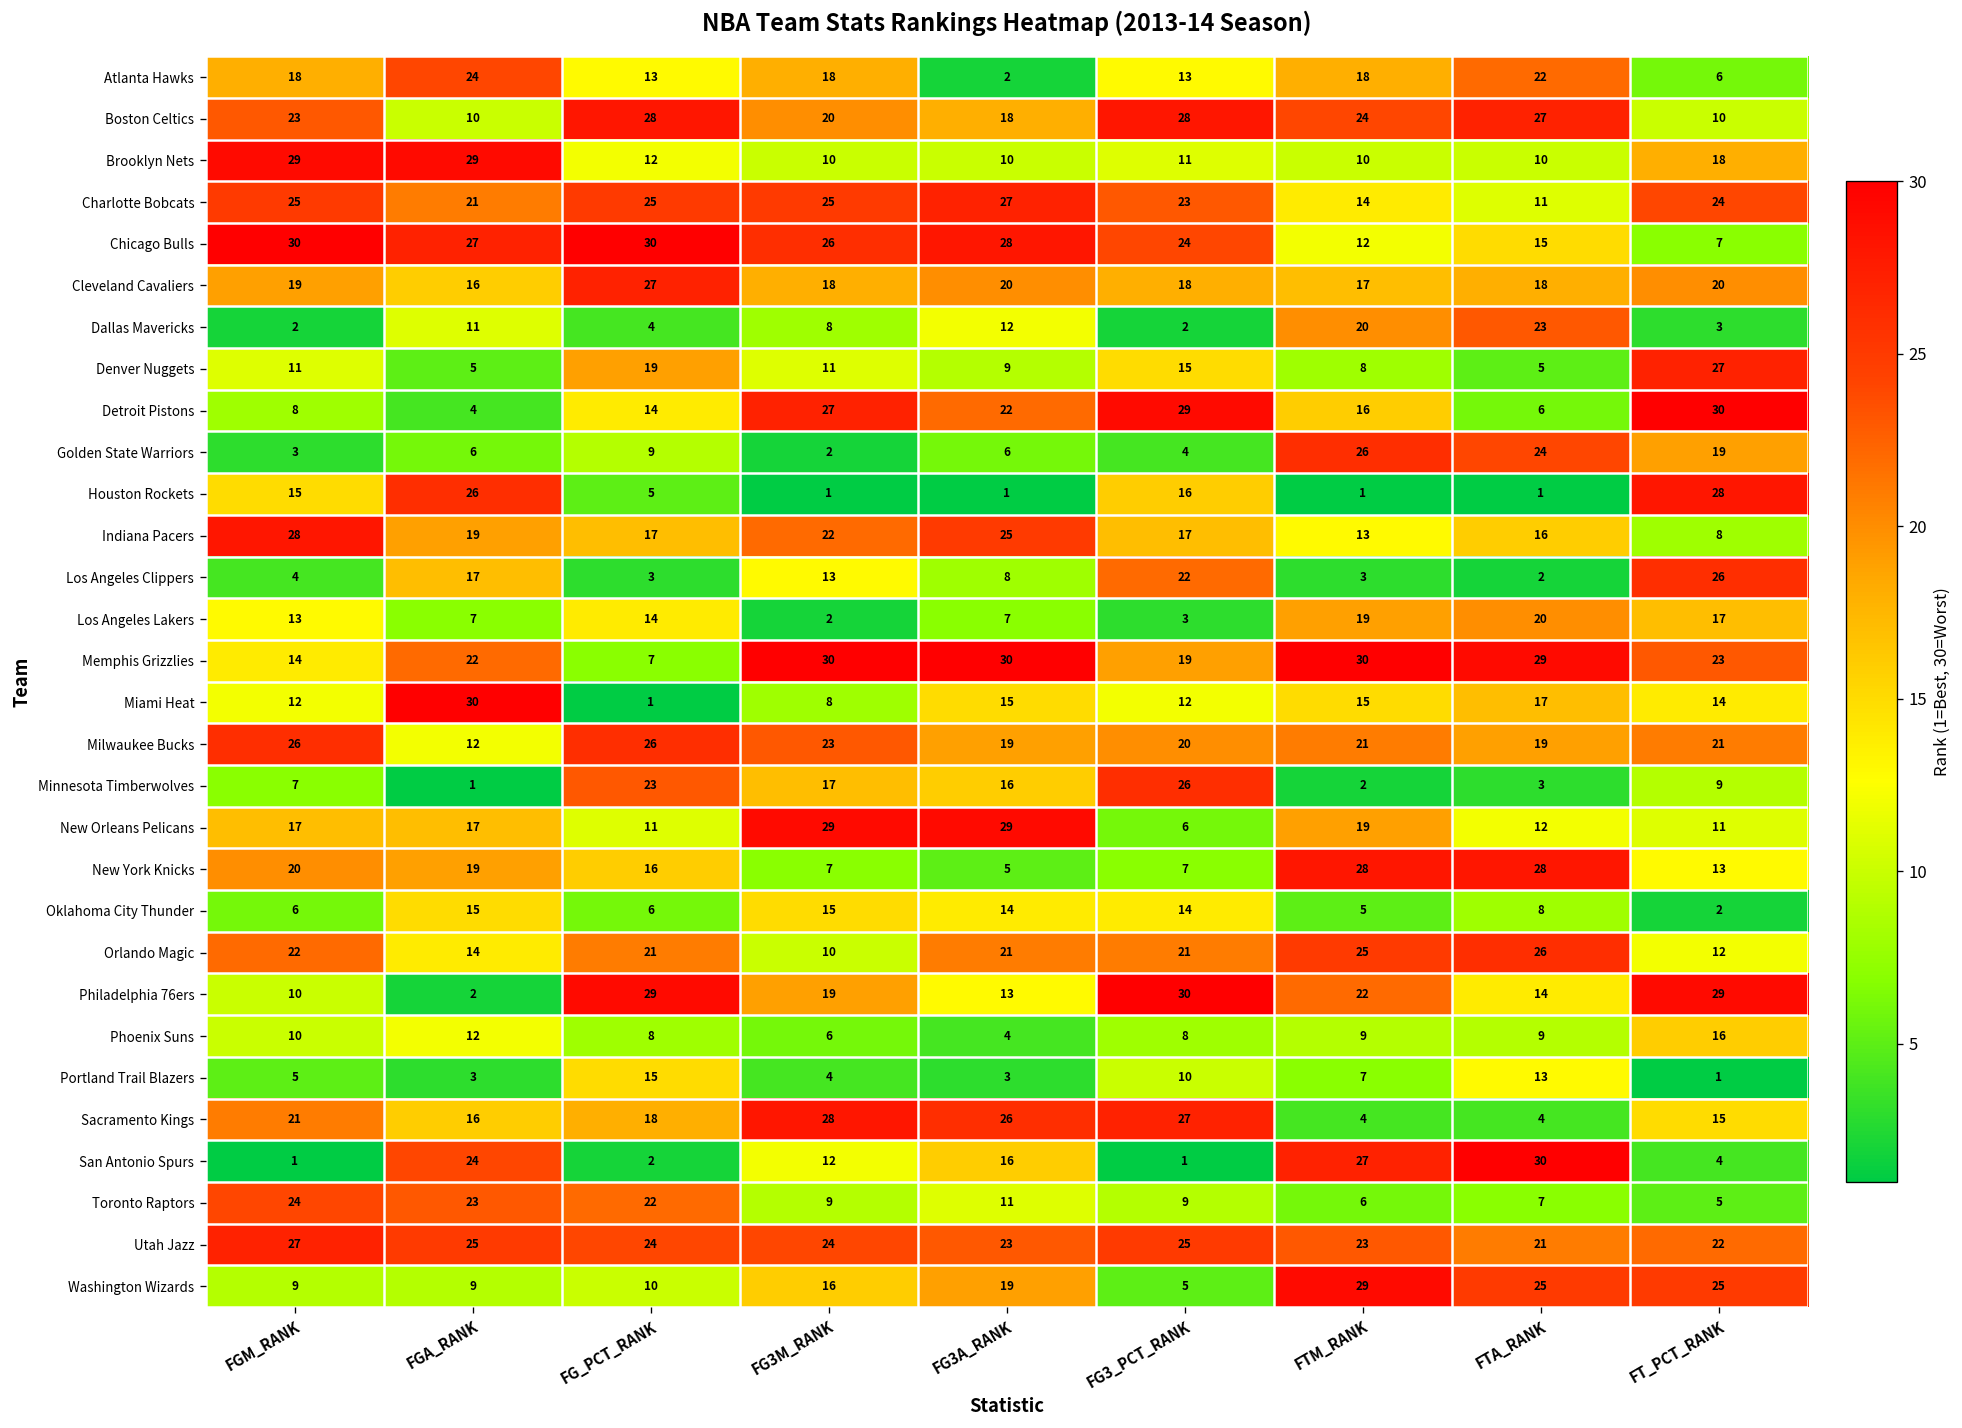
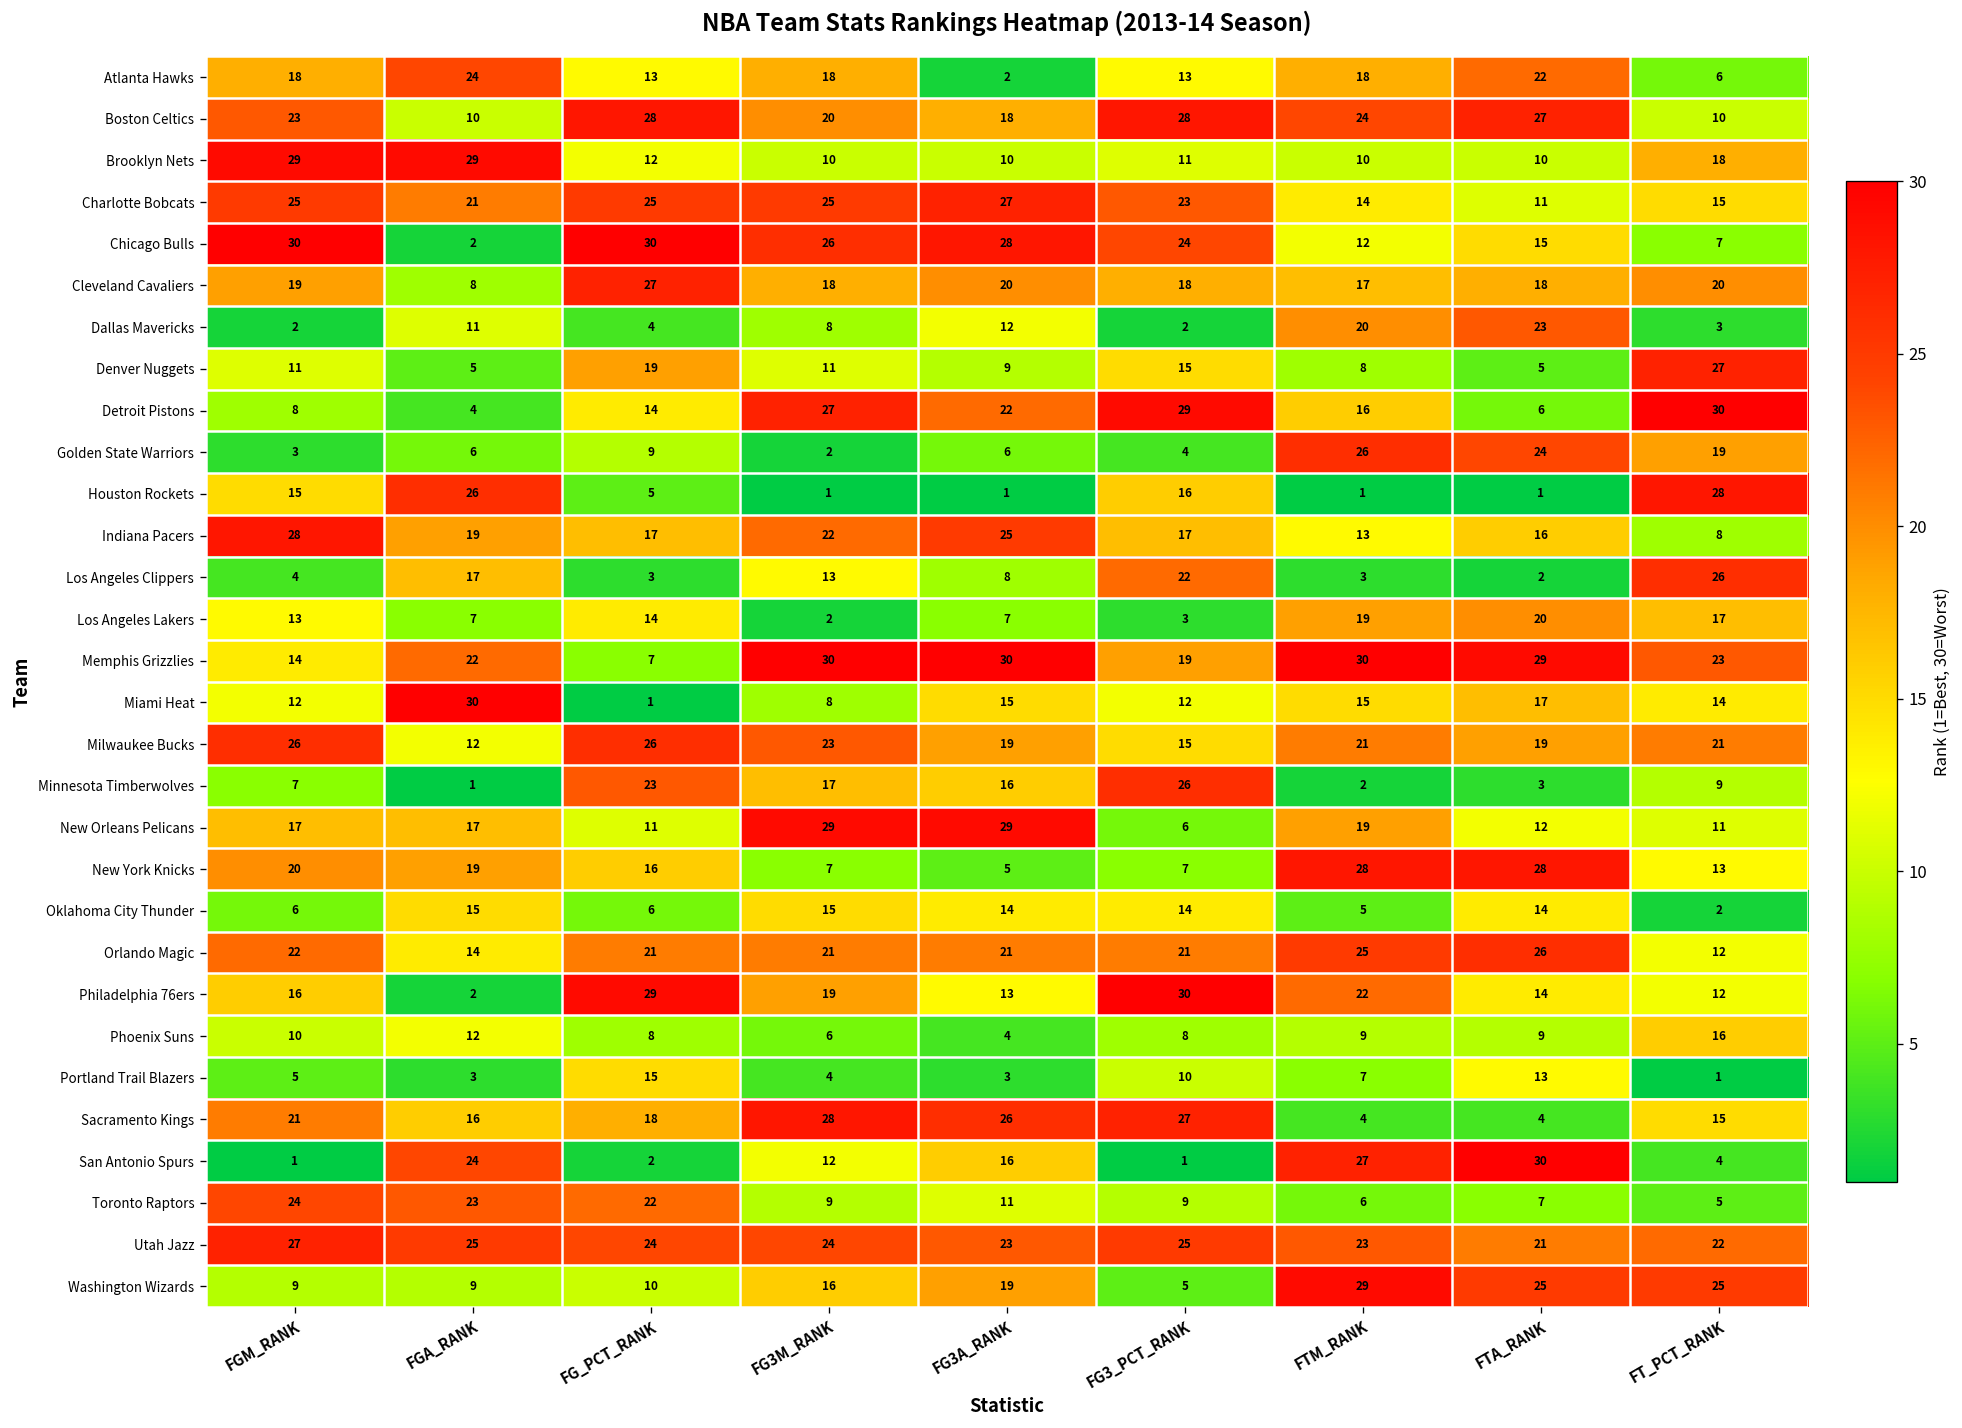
  {
    "Charlotte Bobcats": {
      "FGM_RANK": 25,
      "FGA_RANK": 21,
      "FG_PCT_RANK": 25,
      "FG3M_RANK": 25,
      "FG3A_RANK": 27,
      "FG3_PCT_RANK": 23,
      "FTM_RANK": 14,
      "FTA_RANK": 11,
-     "FT_PCT_RANK": 24
+     "FT_PCT_RANK": 15
    },
    "Chicago Bulls": {
      "FGM_RANK": 30,
-     "FGA_RANK": 27,
+     "FGA_RANK": 2,
      "FG_PCT_RANK": 30,
      "FG3M_RANK": 26,
      "FG3A_RANK": 28,
      "FG3_PCT_RANK": 24,
      "FTM_RANK": 12,
      "FTA_RANK": 15,
      "FT_PCT_RANK": 7
    },
    "Cleveland Cavaliers": {
      "FGM_RANK": 19,
-     "FGA_RANK": 16,
+     "FGA_RANK": 8,
      "FG_PCT_RANK": 27,
      "FG3M_RANK": 18,
      "FG3A_RANK": 20,
      "FG3_PCT_RANK": 18,
      "FTM_RANK": 17,
      "FTA_RANK": 18,
      "FT_PCT_RANK": 20
    },
    "Milwaukee Bucks": {
      "FGM_RANK": 26,
      "FGA_RANK": 12,
      "FG_PCT_RANK": 26,
      "FG3M_RANK": 23,
      "FG3A_RANK": 19,
-     "FG3_PCT_RANK": 20,
+     "FG3_PCT_RANK": 15,
      "FTM_RANK": 21,
      "FTA_RANK": 19,
      "FT_PCT_RANK": 21
    },
    "Oklahoma City Thunder": {
      "FGM_RANK": 6,
      "FGA_RANK": 15,
      "FG_PCT_RANK": 6,
      "FG3M_RANK": 15,
      "FG3A_RANK": 14,
      "FG3_PCT_RANK": 14,
      "FTM_RANK": 5,
-     "FTA_RANK": 8,
+     "FTA_RANK": 14,
      "FT_PCT_RANK": 2
    },
    "Orlando Magic": {
      "FGM_RANK": 22,
      "FGA_RANK": 14,
      "FG_PCT_RANK": 21,
-     "FG3M_RANK": 10,
+     "FG3M_RANK": 21,
      "FG3A_RANK": 21,
      "FG3_PCT_RANK": 21,
      "FTM_RANK": 25,
      "FTA_RANK": 26,
      "FT_PCT_RANK": 12
    },
    "Philadelphia 76ers": {
-     "FGM_RANK": 10,
+     "FGM_RANK": 16,
      "FGA_RANK": 2,
      "FG_PCT_RANK": 29,
      "FG3M_RANK": 19,
      "FG3A_RANK": 13,
      "FG3_PCT_RANK": 30,
      "FTM_RANK": 22,
      "FTA_RANK": 14,
-     "FT_PCT_RANK": 29
+     "FT_PCT_RANK": 12
    }
  }
